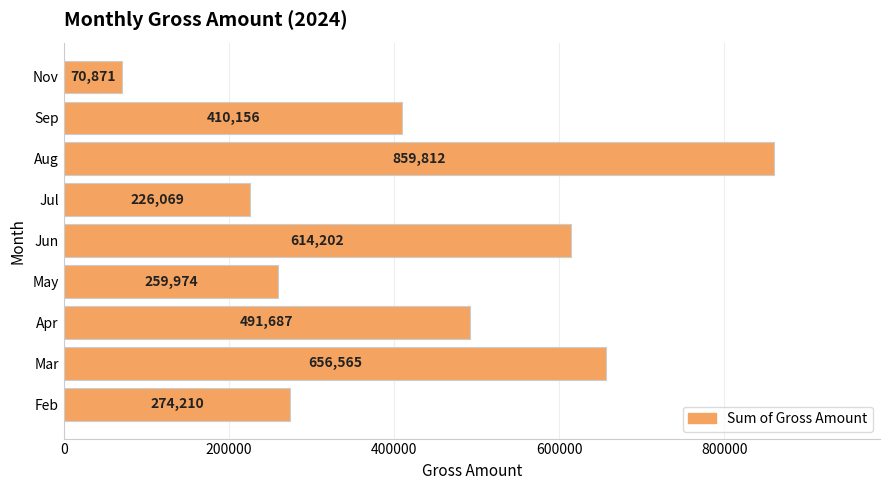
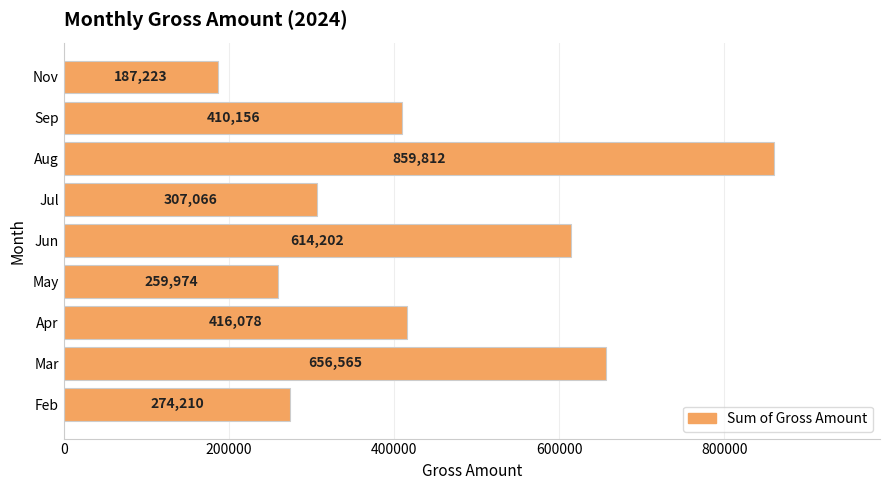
  {
-   "Nov": "70,871",
+   "Nov": "187,223",
    "Sep": "410,156",
    "Aug": "859,812",
-   "Jul": "226,069",
+   "Jul": "307,066",
    "Jun": "614,202",
    "May": "259,974",
-   "Apr": "491,687",
+   "Apr": "416,078",
    "Mar": "656,565",
    "Feb": "274,210"
  }
